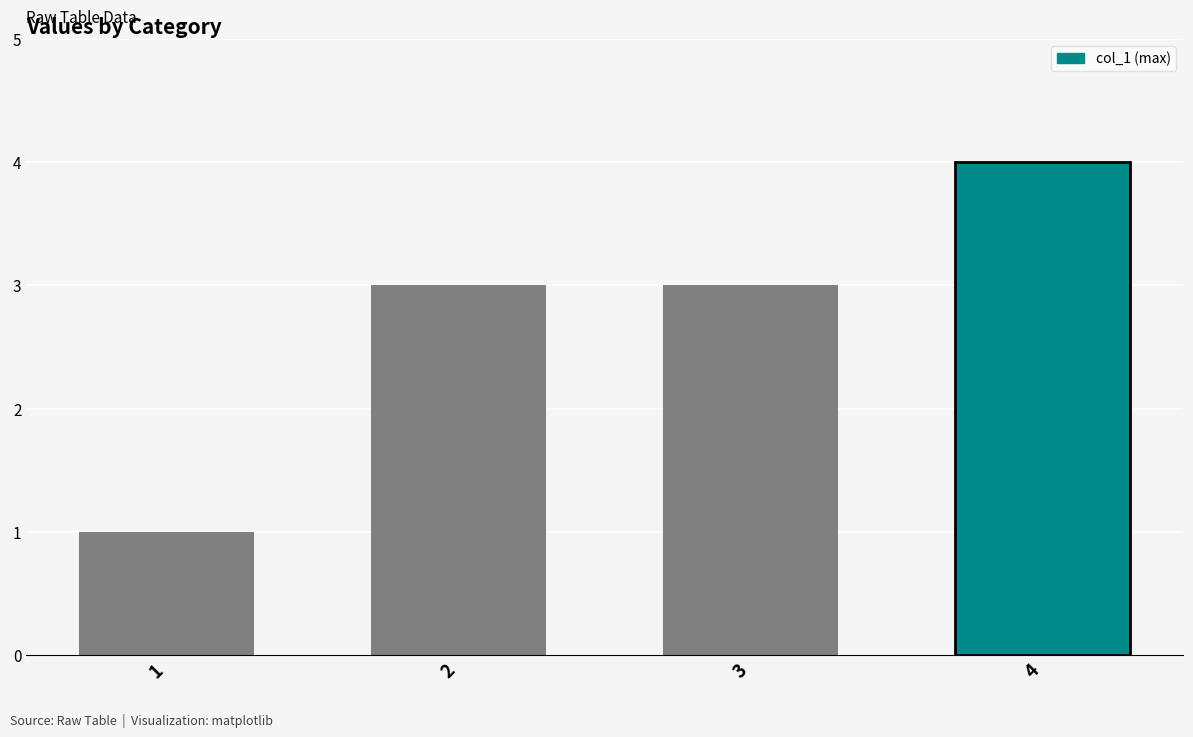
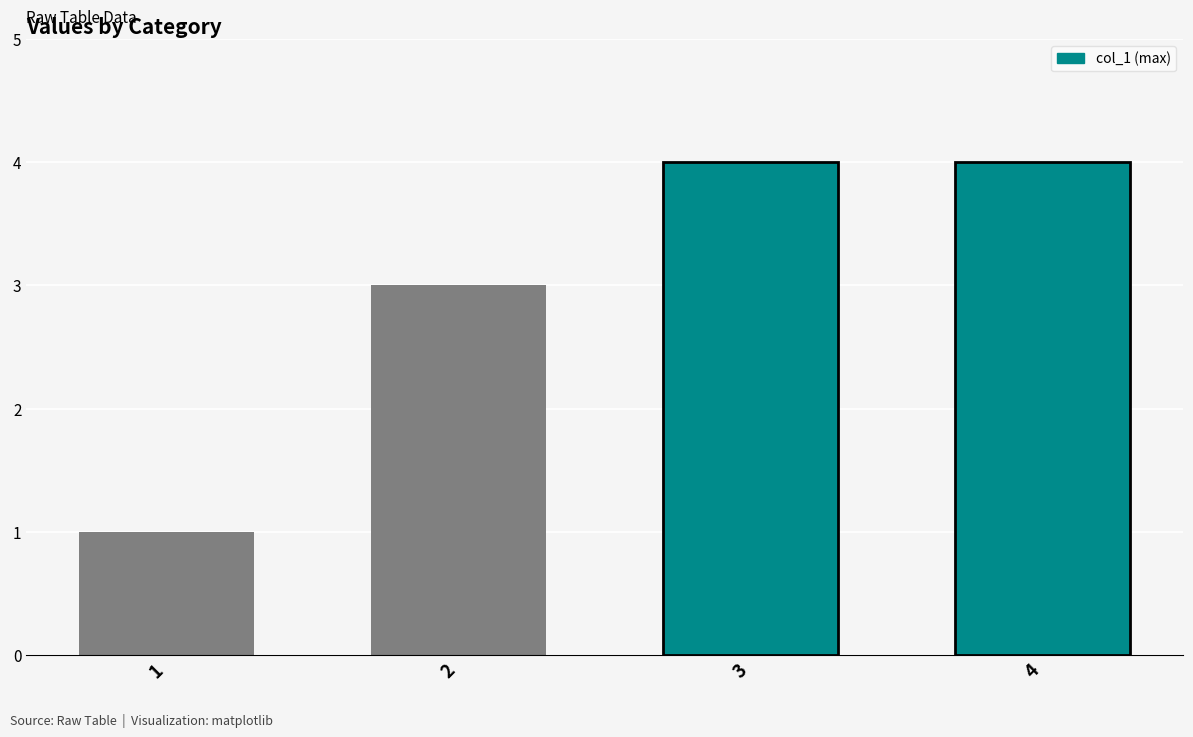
  {
    "1": 1,
    "2": 3,
-   "3": 3,
+   "3": 4,
    "4": 4
  }
